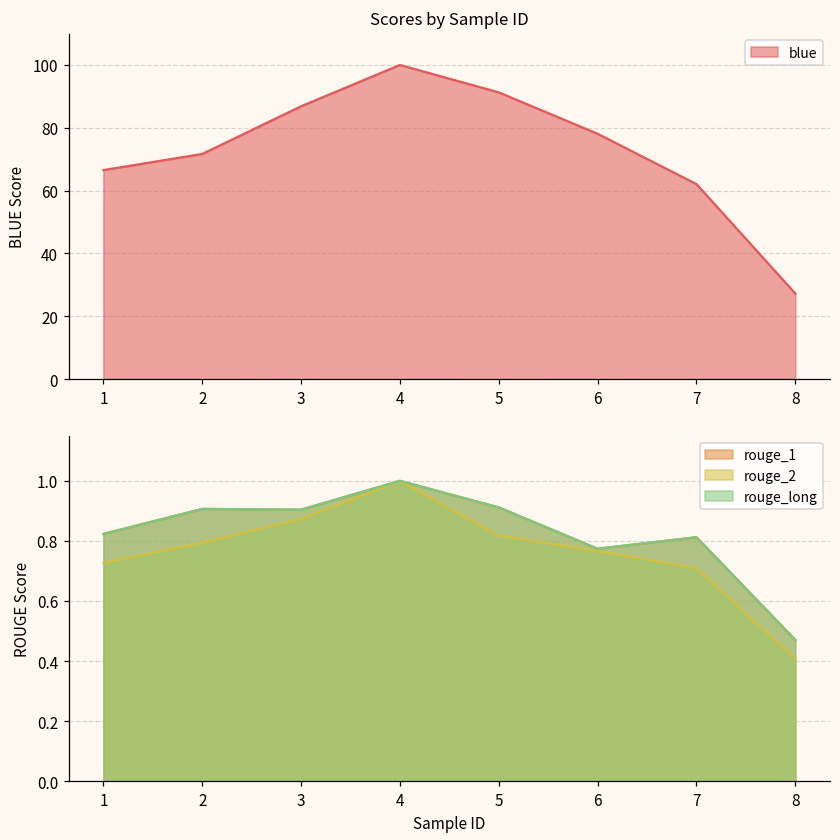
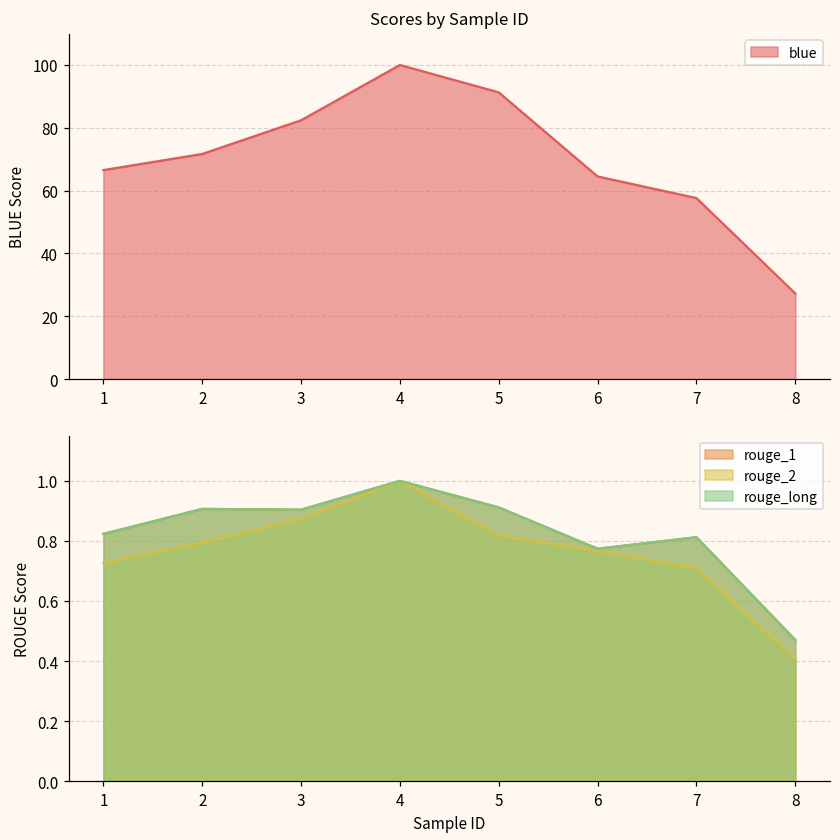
  {
    "Scores by Sample ID": {
      "1": 67,
      "2": 72,
-     "3": 87,
+     "3": 82,
      "4": 100,
      "5": 91,
-     "6": 78,
-     "7": 62,
+     "6": 65,
+     "7": 58,
      "8": 27
    }
  }
